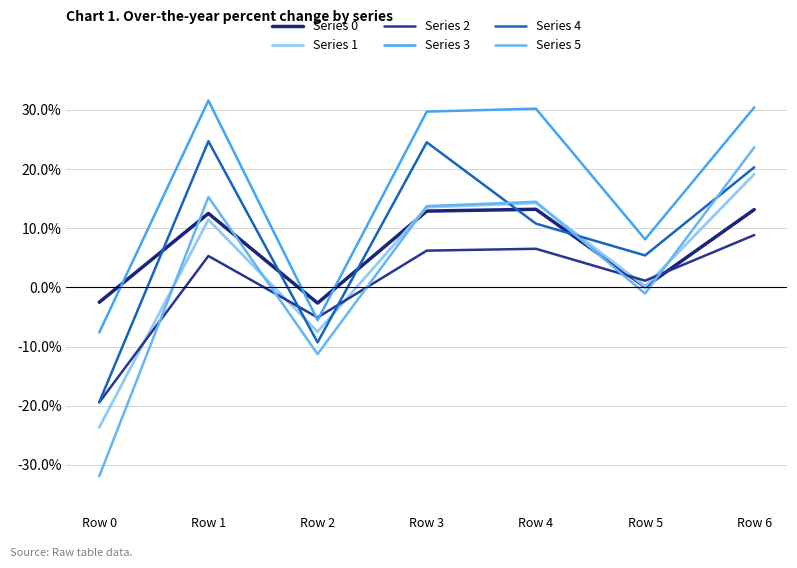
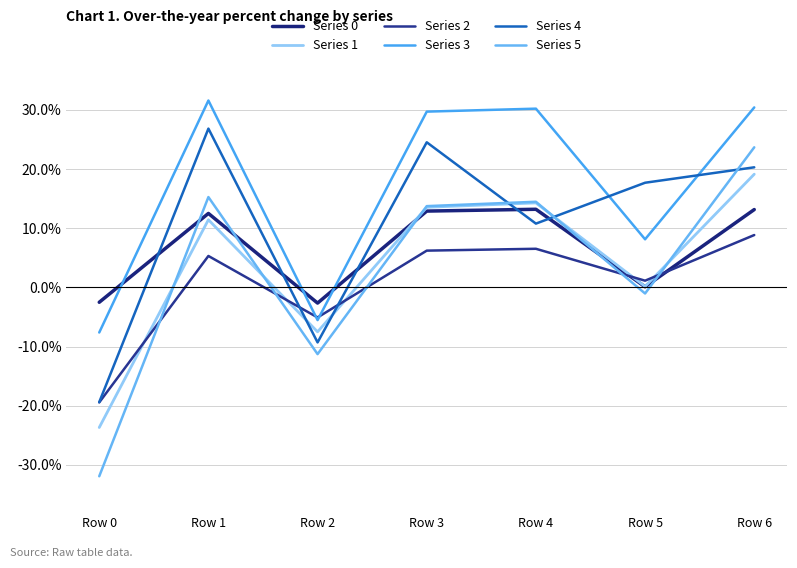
  {
    "Series 4": {
-     "Row 1": "25%",
+     "Row 1": "27%",
      "Row 2": "-9%",
      "Row 3": "25%",
      "Row 4": "11%",
-     "Row 5": "5%",
+     "Row 5": "18%",
      "Row 6": "20%"
    }
  }
